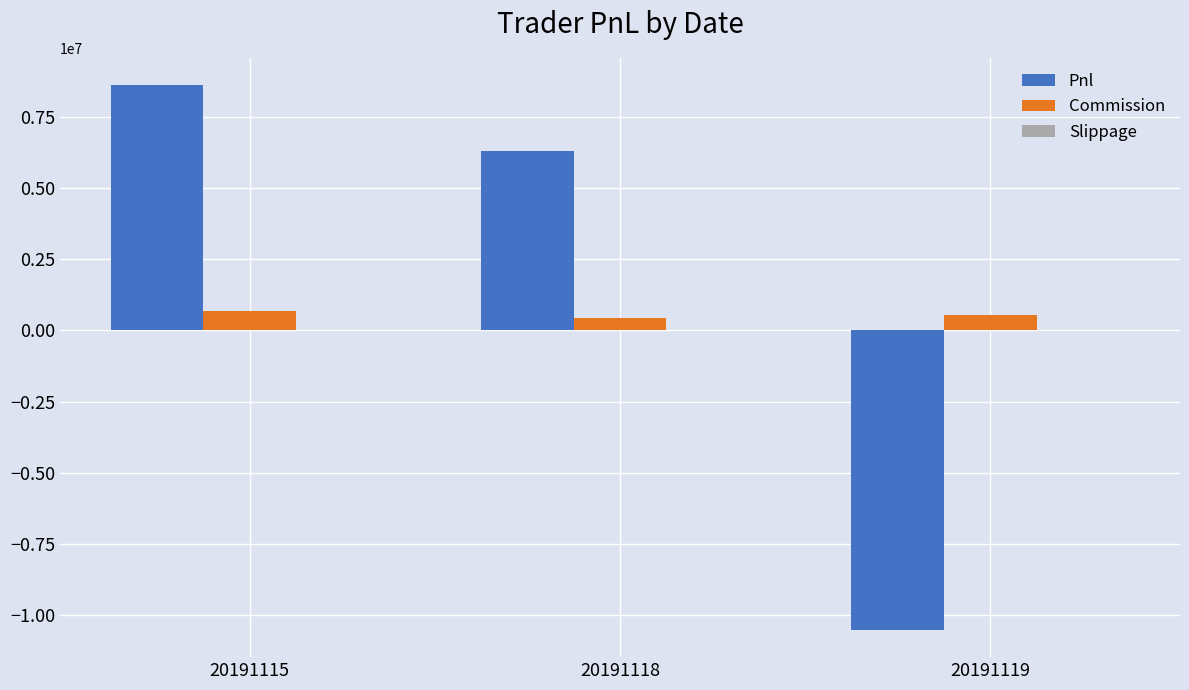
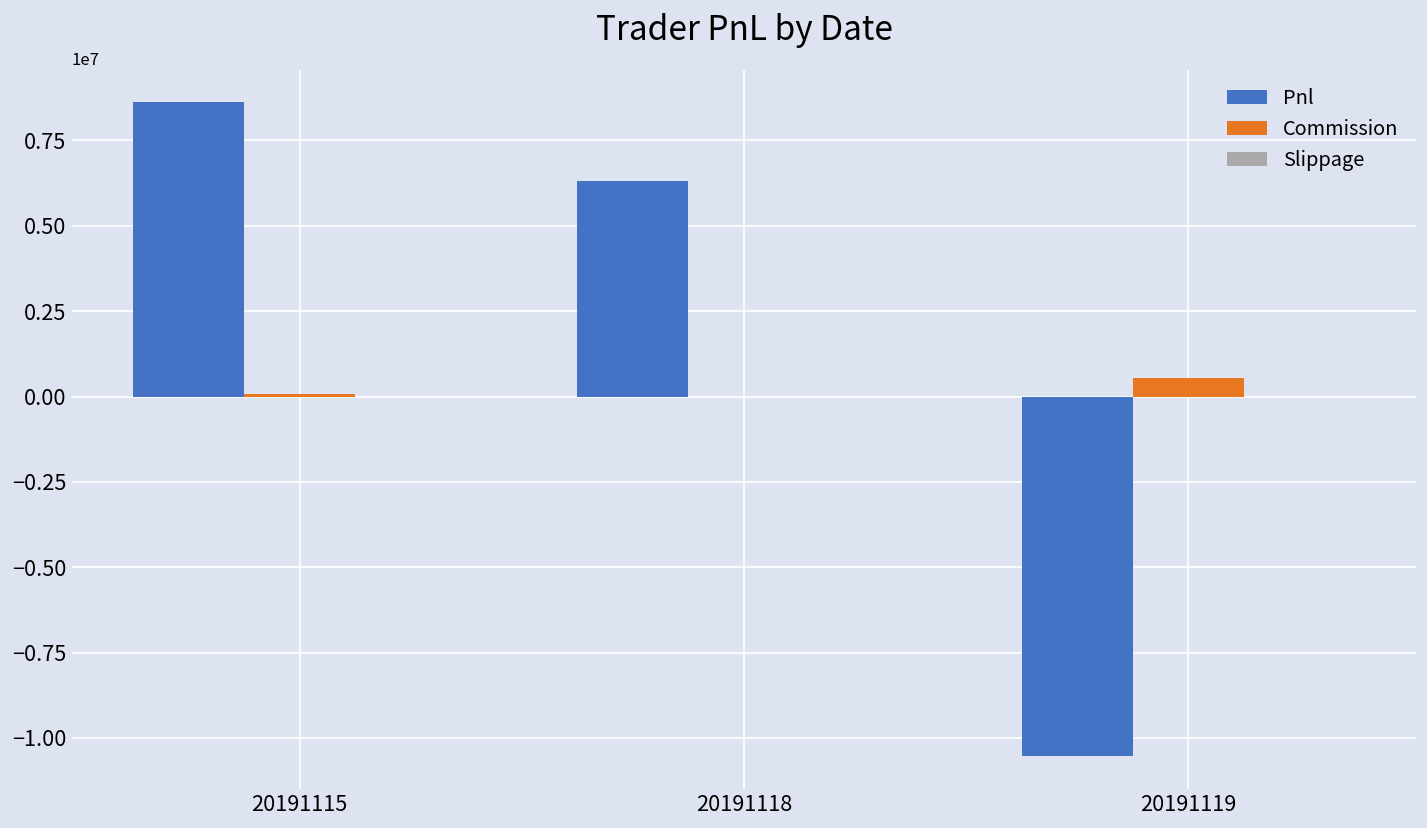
  {
    "Pnl": {
      "20191115": 8600000,
      "20191118": 6300000,
      "20191119": -10500000
    },
    "Commission": {
-     "20191115": 700000,
-     "20191118": 400000,
+     "20191115": 100000,
+     "20191118": 0,
      "20191119": 500000
    },
    "Slippage": {
      "20191115": 0,
      "20191118": 0,
      "20191119": 0
    }
  }
